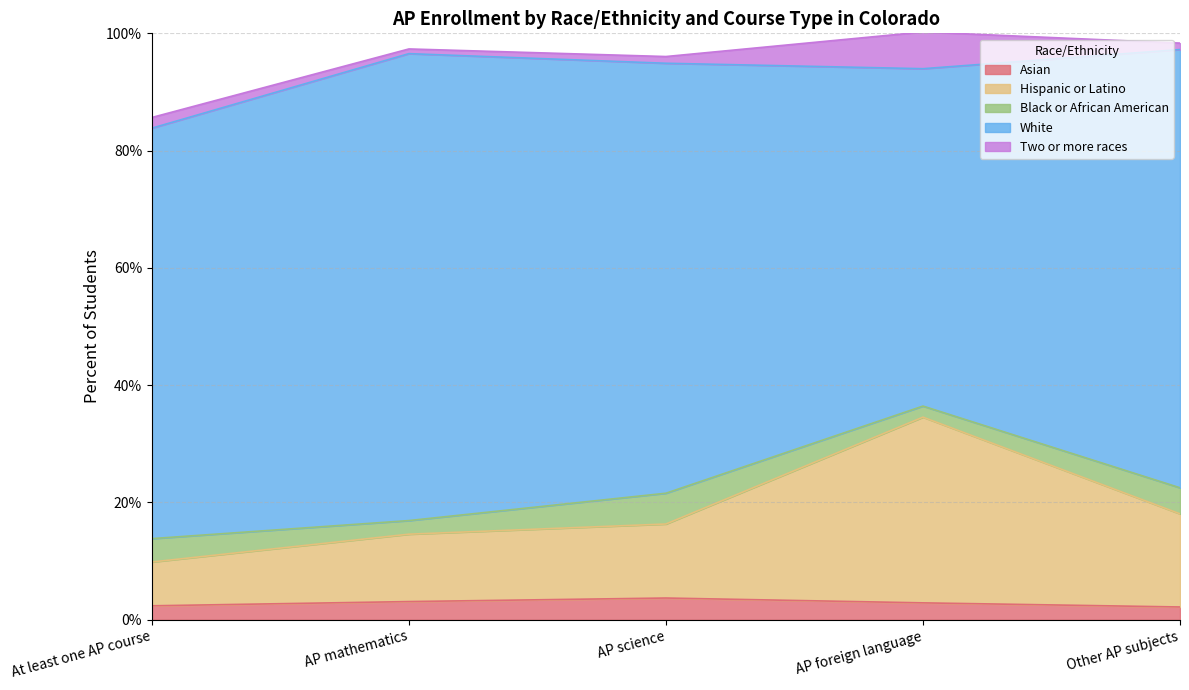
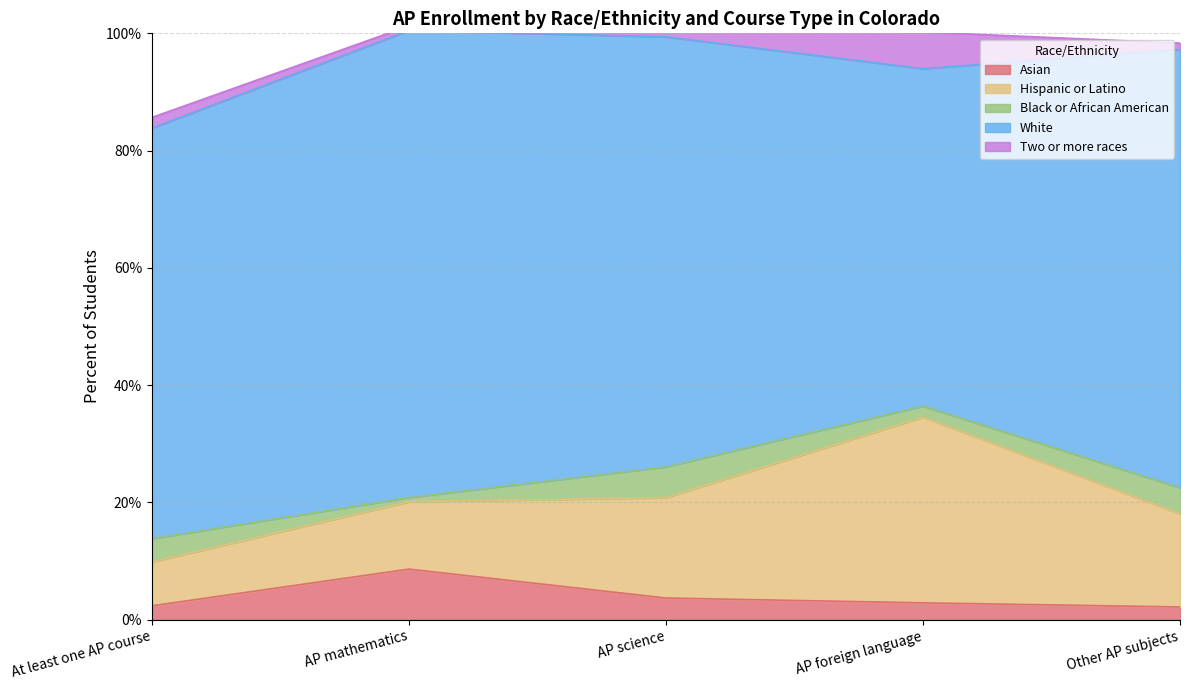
  {
    "Asian": {
      "At least one AP course": "2%",
-     "AP mathematics": "3%",
+     "AP mathematics": "9%",
      "AP science": "4%",
      "AP foreign language": "3%",
      "Other AP subjects": "2%"
    },
    "Hispanic or Latino": {
      "At least one AP course": "7%",
      "AP mathematics": "11%",
-     "AP science": "13%",
+     "AP science": "17%",
      "AP foreign language": "32%",
      "Other AP subjects": "16%"
    },
    "Black or African American": {
      "At least one AP course": "4%",
-     "AP mathematics": "2%",
+     "AP mathematics": "1%",
      "AP science": "5%",
      "AP foreign language": "2%",
      "Other AP subjects": "4%"
    },
    "White": {
      "At least one AP course": "70%",
      "AP science": "73%",
      "AP foreign language": "58%",
      "Other AP subjects": "75%"
    },
    "Two or more races": {
      "At least one AP course": "2%",
      "AP foreign language": "6%",
      "Other AP subjects": "1%"
    }
  }
